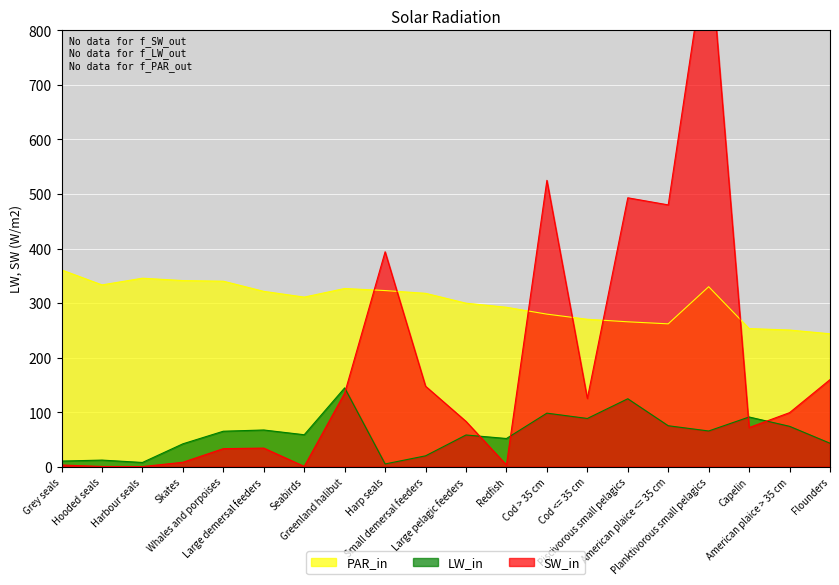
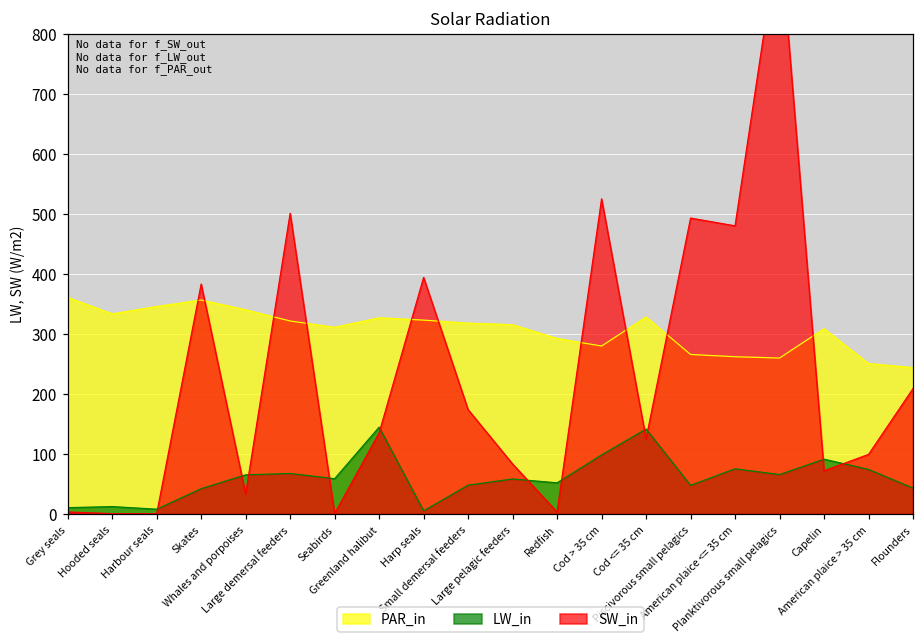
  {
    "PAR_in": {
      "Grey seals": 360,
      "Hooded seals": 330,
      "Harbour seals": 350,
-     "Skates": 340,
+     "Skates": 360,
      "Whales and porpoises": 340,
      "Large demersal feeders": 320,
      "Seabirds": 310,
      "Greenland halibut": 330,
      "Harp seals": 320,
      "Small demersal feeders": 320,
-     "Large pelagic feeders": 300,
+     "Large pelagic feeders": 320,
      "Redfish": 290,
      "Cod > 35 cm": 280,
-     "Cod <= 35 cm": 270,
+     "Cod <= 35 cm": 330,
      "Piscivorous small pelagics": 270,
      "American plaice <= 35 cm": 260,
-     "Planktivorous small pelagics": 330,
-     "Capelin": 250,
+     "Planktivorous small pelagics": 260,
+     "Capelin": 310,
      "American plaice > 35 cm": 250,
      "Flounders": 240
    },
    "LW_in": {
      "Grey seals": 10,
      "Hooded seals": 10,
      "Harbour seals": 10,
      "Skates": 40,
      "Whales and porpoises": 60,
      "Large demersal feeders": 70,
      "Seabirds": 60,
      "Greenland halibut": 140,
      "Harp seals": 0,
-     "Small demersal feeders": 20,
+     "Small demersal feeders": 50,
      "Large pelagic feeders": 60,
      "Redfish": 50,
      "Cod > 35 cm": 100,
-     "Cod <= 35 cm": 90,
-     "Piscivorous small pelagics": 120,
+     "Cod <= 35 cm": 140,
+     "Piscivorous small pelagics": 50,
      "American plaice <= 35 cm": 80,
      "Planktivorous small pelagics": 70,
      "Capelin": 90,
      "American plaice > 35 cm": 70,
      "Flounders": 40
    },
    "SW_in": {
      "Grey seals": 0,
      "Hooded seals": 0,
      "Harbour seals": 0,
-     "Skates": 10,
+     "Skates": 380,
      "Whales and porpoises": 30,
-     "Large demersal feeders": 30,
+     "Large demersal feeders": 500,
      "Seabirds": 0,
      "Greenland halibut": 130,
      "Harp seals": 390,
-     "Small demersal feeders": 150,
+     "Small demersal feeders": 170,
      "Large pelagic feeders": 80,
      "Redfish": 0,
      "Cod > 35 cm": 530,
      "Cod <= 35 cm": 130,
      "Piscivorous small pelagics": 490,
      "American plaice <= 35 cm": 480,
      "Capelin": 70,
      "American plaice > 35 cm": 100,
-     "Flounders": 160
+     "Flounders": 210
    }
  }
